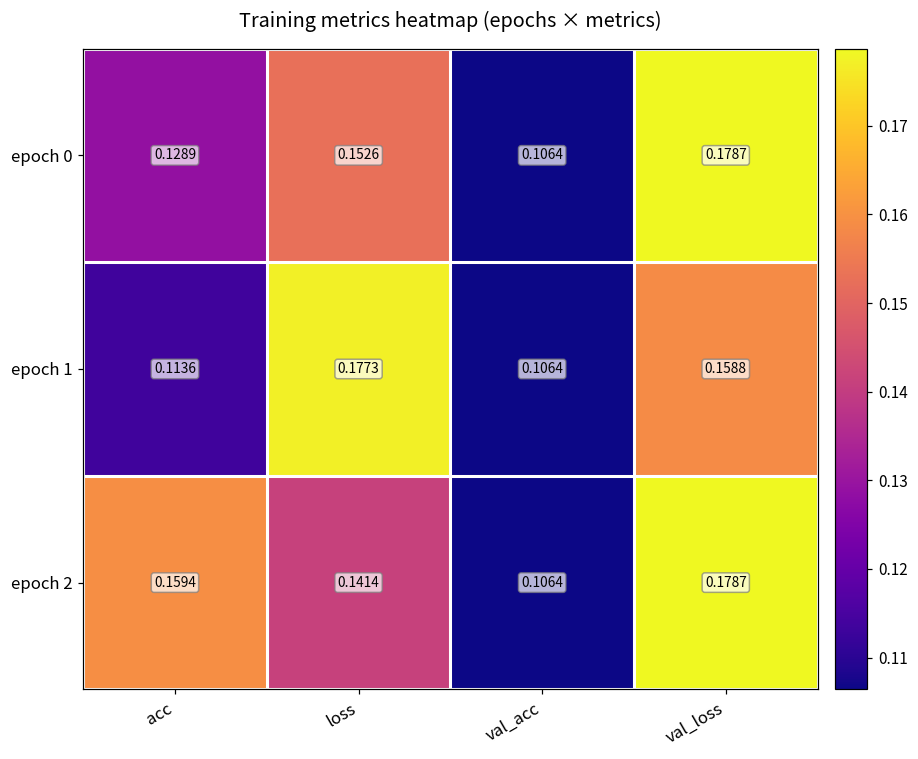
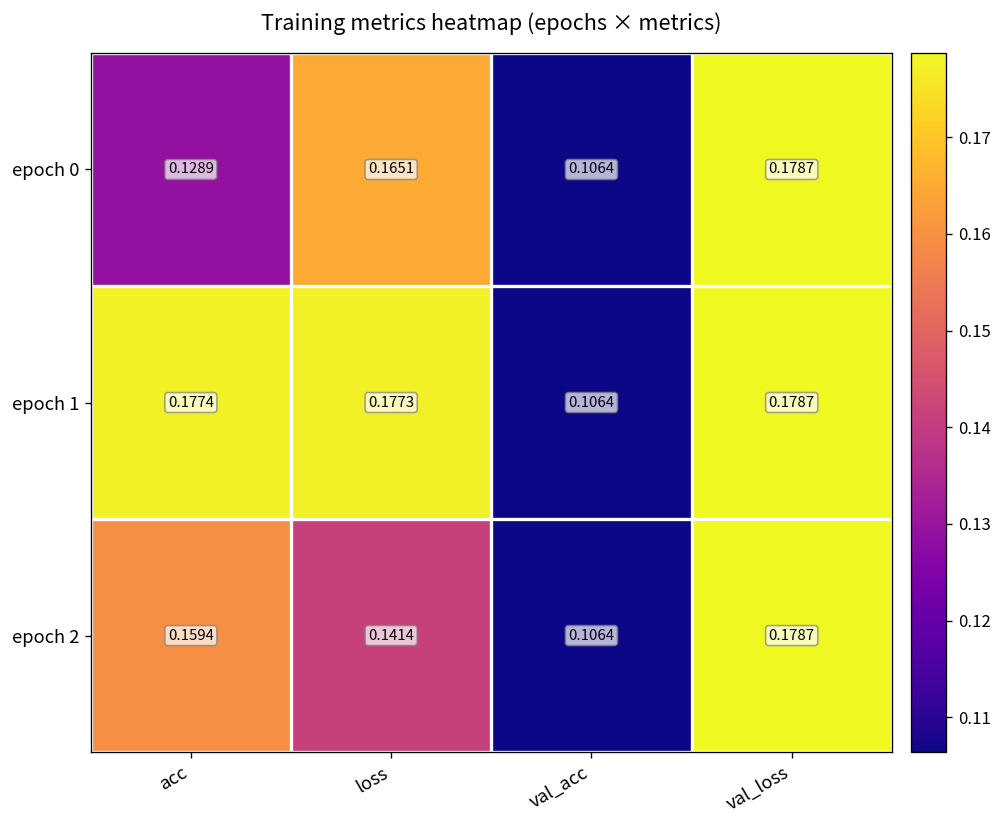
  {
    "epoch 0": {
-     "loss": 0.1526
+     "loss": 0.1651
    },
    "epoch 1": {
-     "acc": 0.1136,
-     "val_loss": 0.1588
+     "acc": 0.1774,
+     "val_loss": 0.1787
    }
  }
